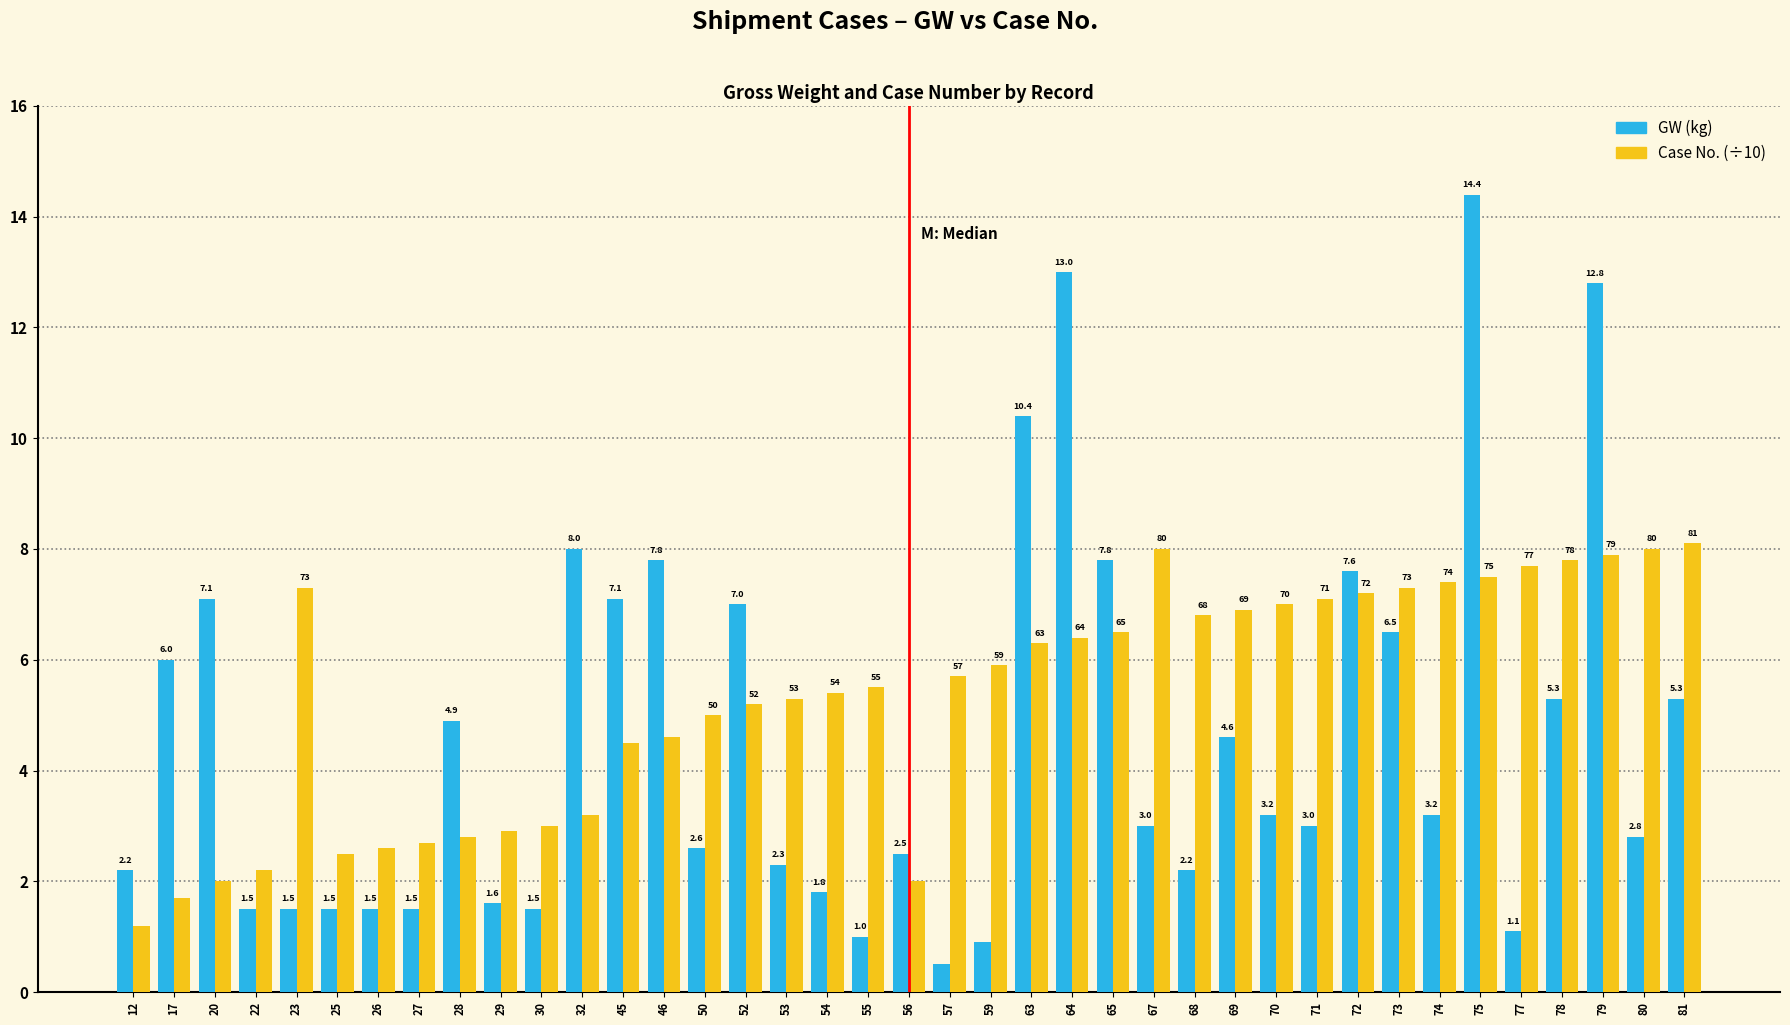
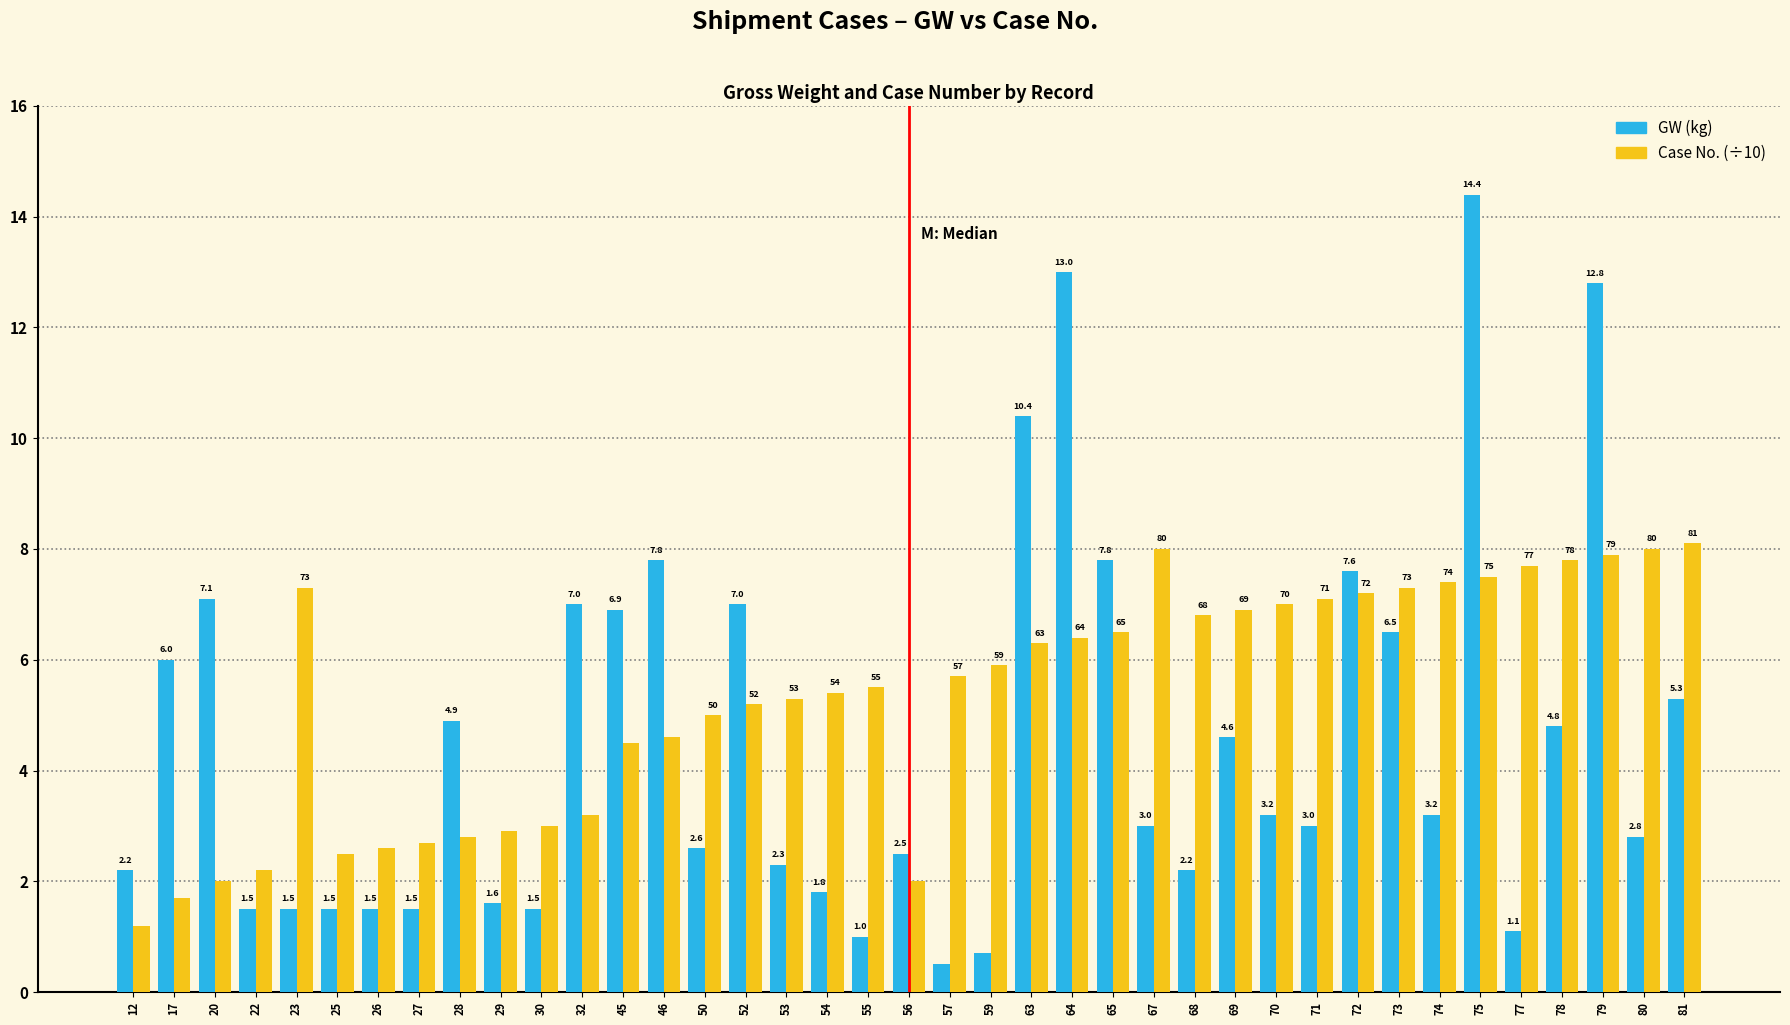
  {
    "GW (kg)": {
      "12": 2.2,
      "17": 6.0,
      "20": 7.1,
      "22": 1.5,
      "23": 1.5,
      "25": 1.5,
      "26": 1.5,
      "27": 1.5,
      "28": 4.9,
      "29": 1.6,
      "30": 1.5,
-     "32": 8.0,
-     "45": 7.1,
+     "32": 7.0,
+     "45": 6.9,
      "46": 7.8,
      "50": 2.6,
      "52": 7.0,
      "53": 2.3,
      "54": 1.8,
      "55": 1.0,
      "56": 2.5,
-     "59": 0.9,
+     "59": 0.7,
      "63": 10.4,
      "64": 13.0,
      "65": 7.8,
      "67": 3.0,
      "68": 2.2,
      "69": 4.6,
      "70": 3.2,
      "71": 3.0,
      "72": 7.6,
      "73": 6.5,
      "74": 3.2,
      "75": 14.4,
      "77": 1.1,
-     "78": 5.3,
+     "78": 4.8,
      "79": 12.8,
      "80": 2.8,
      "81": 5.3
    },
    "Case No. (÷10)": {
      "12": 1.2,
      "17": 1.7,
      "20": 2.0,
      "22": 2.2,
      "25": 2.5,
      "26": 2.6,
      "27": 2.7,
      "28": 2.8,
      "29": 2.9,
      "30": 3.0,
      "32": 3.2,
      "45": 4.5,
      "46": 4.6,
      "56": 2.0
    }
  }
